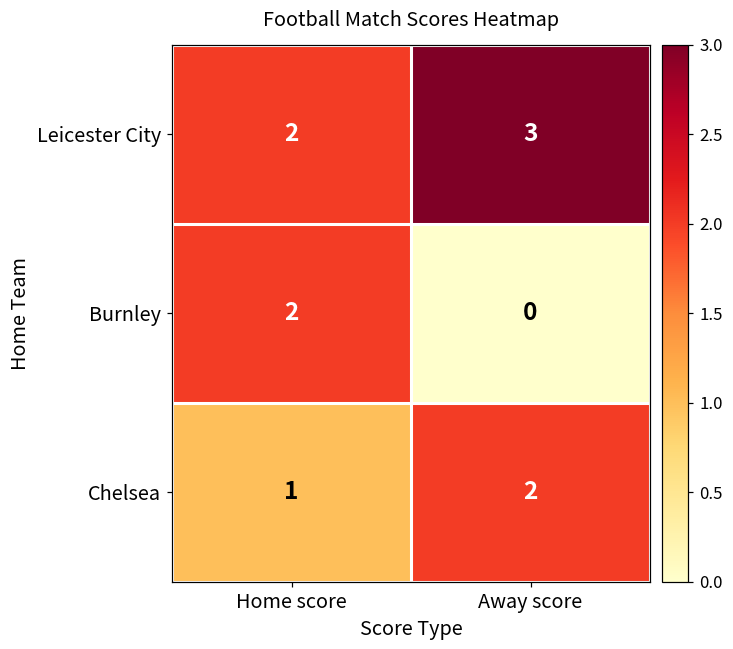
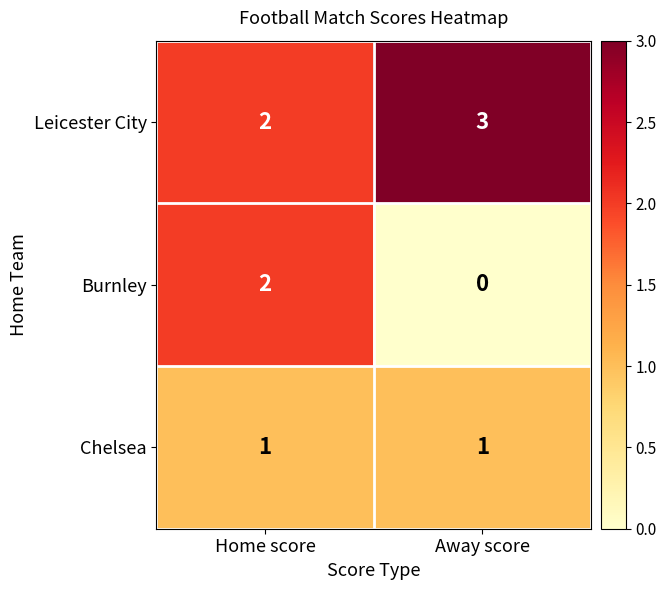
  {
    "Leicester City": {
      "Home score": 2,
      "Away score": 3
    },
    "Burnley": {
      "Home score": 2,
      "Away score": 0
    },
    "Chelsea": {
      "Home score": 1,
-     "Away score": 2
+     "Away score": 1
    }
  }
